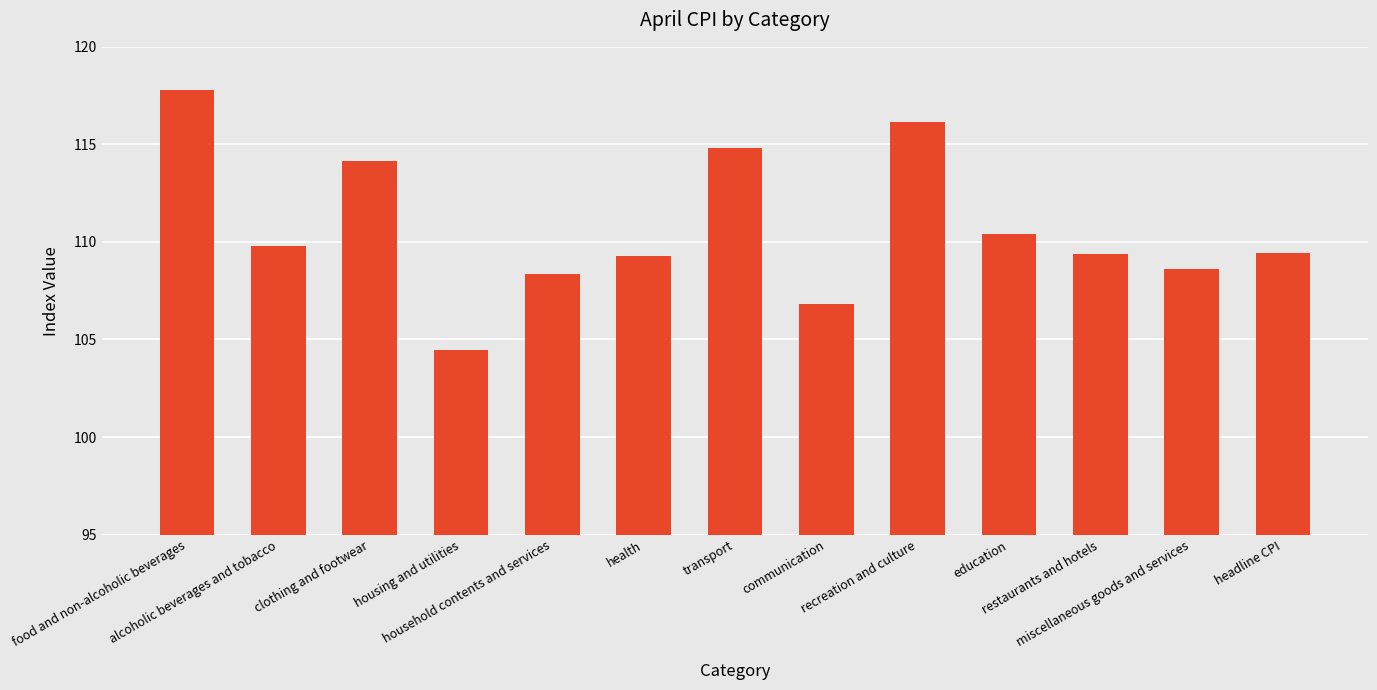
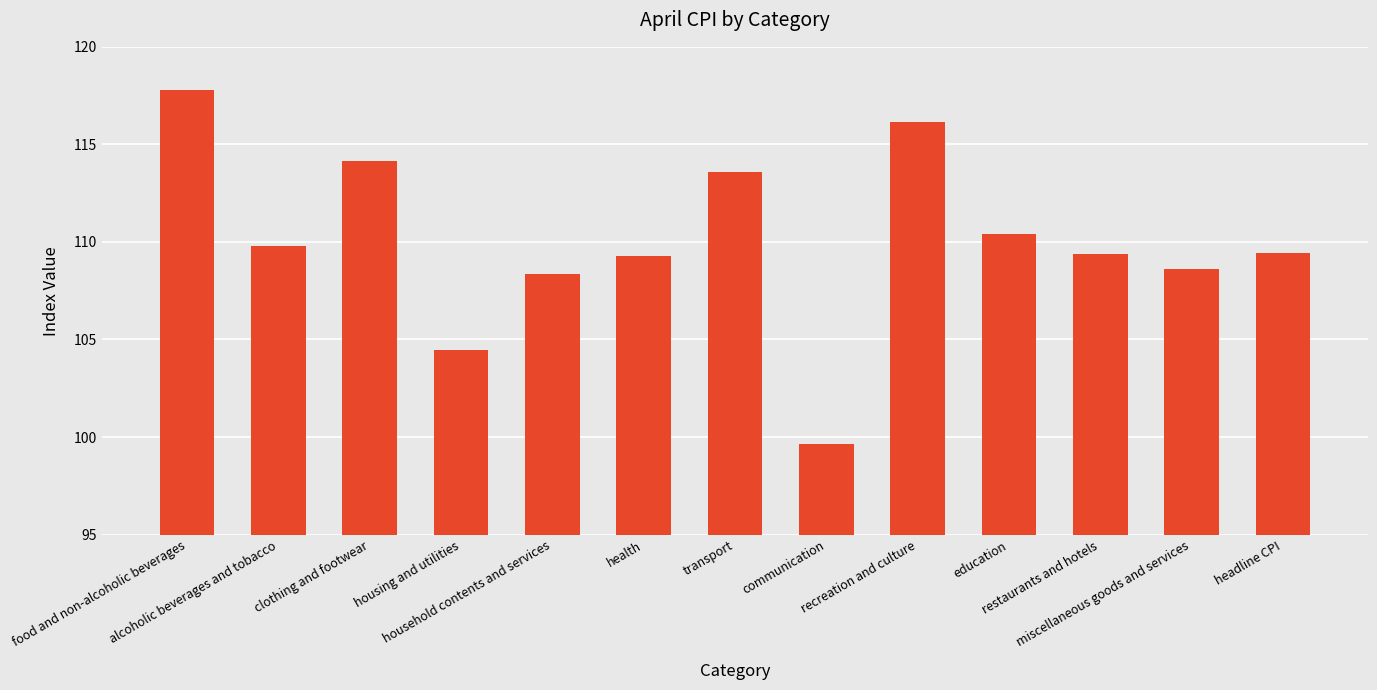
  {
    "food and non-alcoholic beverages": 117.8,
    "alcoholic beverages and tobacco": 109.8,
    "clothing and footwear": 114.2,
    "housing and utilities": 104.5,
    "household contents and services": 108.4,
    "health": 109.3,
-   "transport": 114.8,
-   "communication": 106.8,
+   "transport": 113.6,
+   "communication": 99.7,
    "recreation and culture": 116.1,
    "education": 110.4,
    "restaurants and hotels": 109.4,
    "miscellaneous goods and services": 108.6,
    "headline CPI": 109.4
  }
